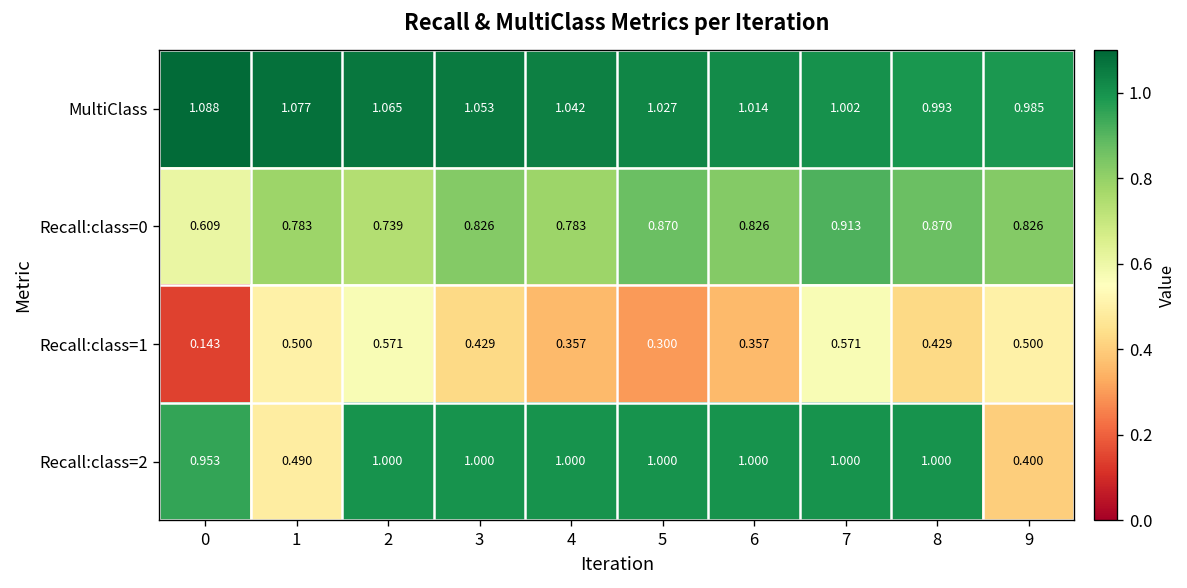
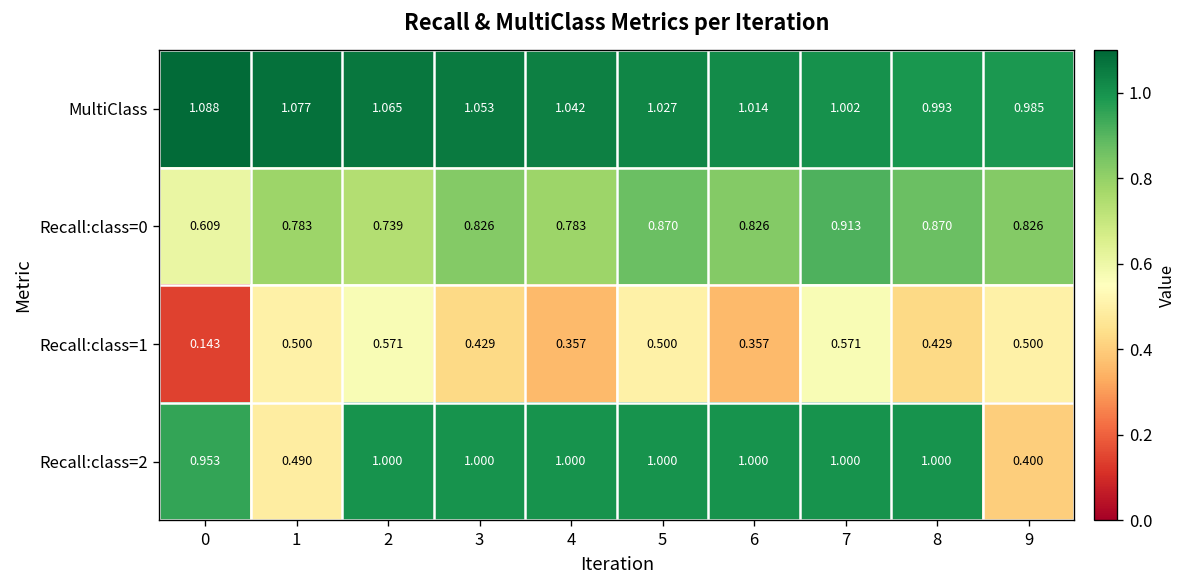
  {
    "MultiClass": {
      "0": 1.088,
      "1": 1.077,
      "2": 1.065,
      "3": 1.053,
      "4": 1.042,
      "5": 1.027,
      "6": 1.014,
      "7": 1.002,
      "8": 0.993,
      "9": 0.985
    },
    "Recall:class=0": {
      "0": 0.609,
      "1": 0.783,
      "2": 0.739,
      "3": 0.826,
      "4": 0.783,
      "5": 0.870,
      "6": 0.826,
      "7": 0.913,
      "8": 0.870,
      "9": 0.826
    },
    "Recall:class=1": {
      "0": 0.143,
      "1": 0.500,
      "2": 0.571,
      "3": 0.429,
      "4": 0.357,
-     "5": 0.300,
+     "5": 0.500,
      "6": 0.357,
      "7": 0.571,
      "8": 0.429,
      "9": 0.500
    },
    "Recall:class=2": {
      "0": 0.953,
      "1": 0.490,
      "2": 1.000,
      "3": 1.000,
      "4": 1.000,
      "5": 1.000,
      "6": 1.000,
      "7": 1.000,
      "8": 1.000,
      "9": 0.400
    }
  }
